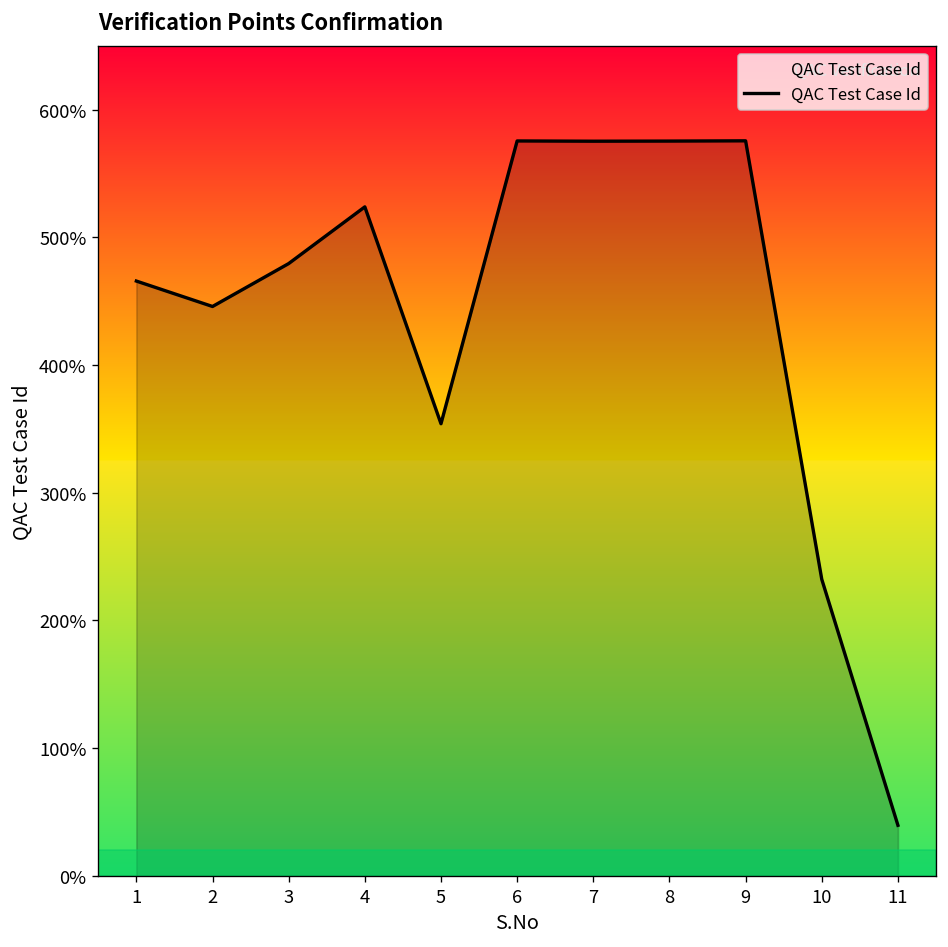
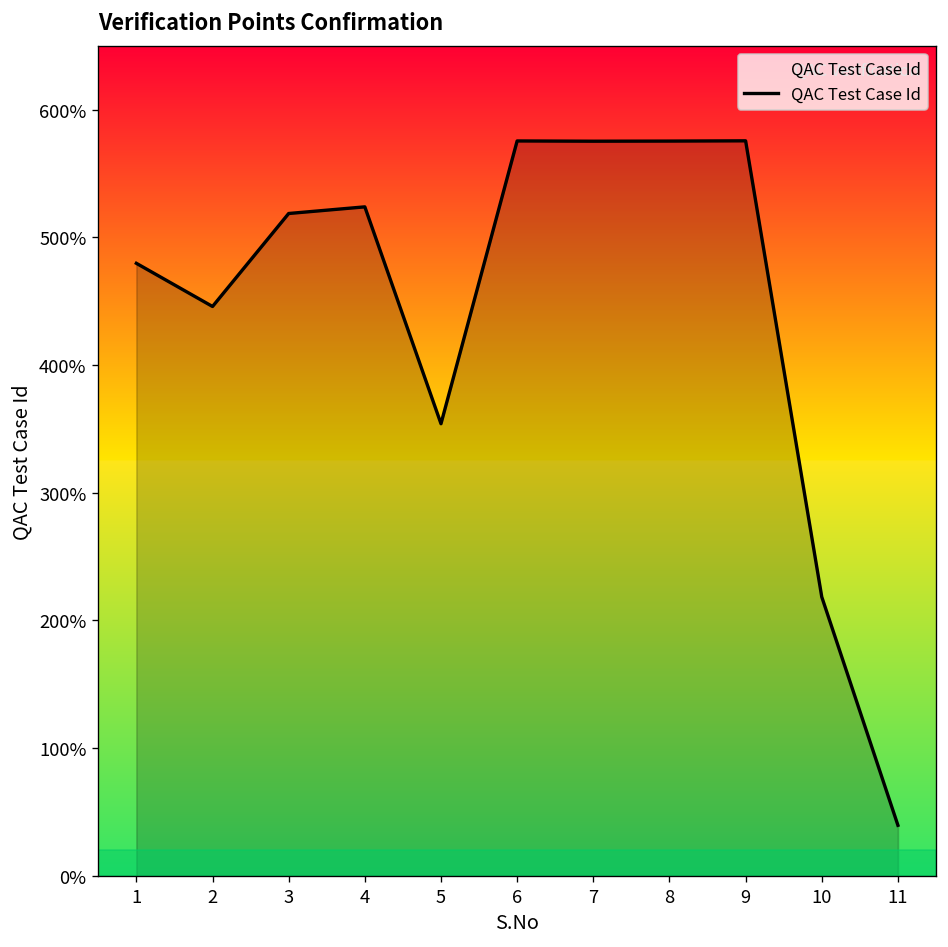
  {
-   "1": "466%",
+   "1": "480%",
    "2": "446%",
-   "3": "479%",
+   "3": "519%",
    "4": "524%",
    "5": "354%",
    "6": "575%",
    "7": "575%",
    "8": "575%",
    "9": "576%",
-   "10": "232%",
+   "10": "218%",
    "11": "40%"
  }
